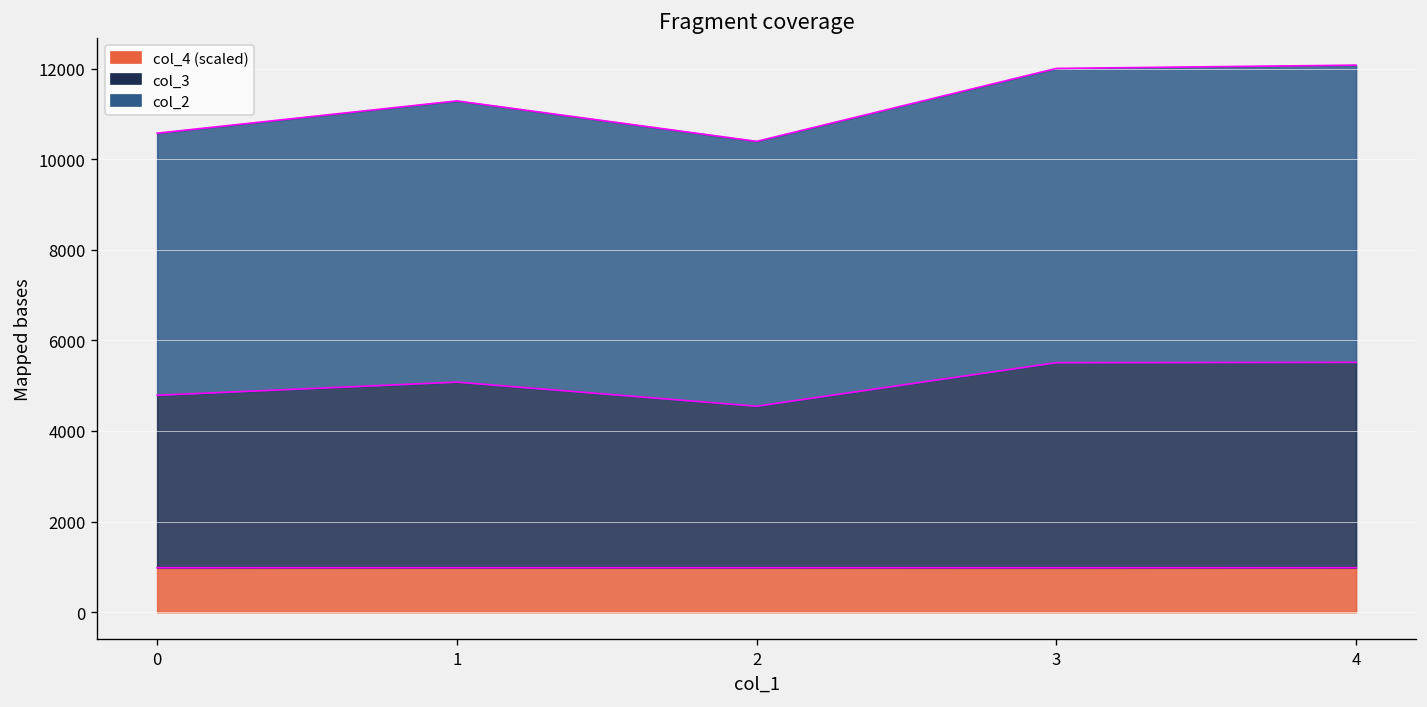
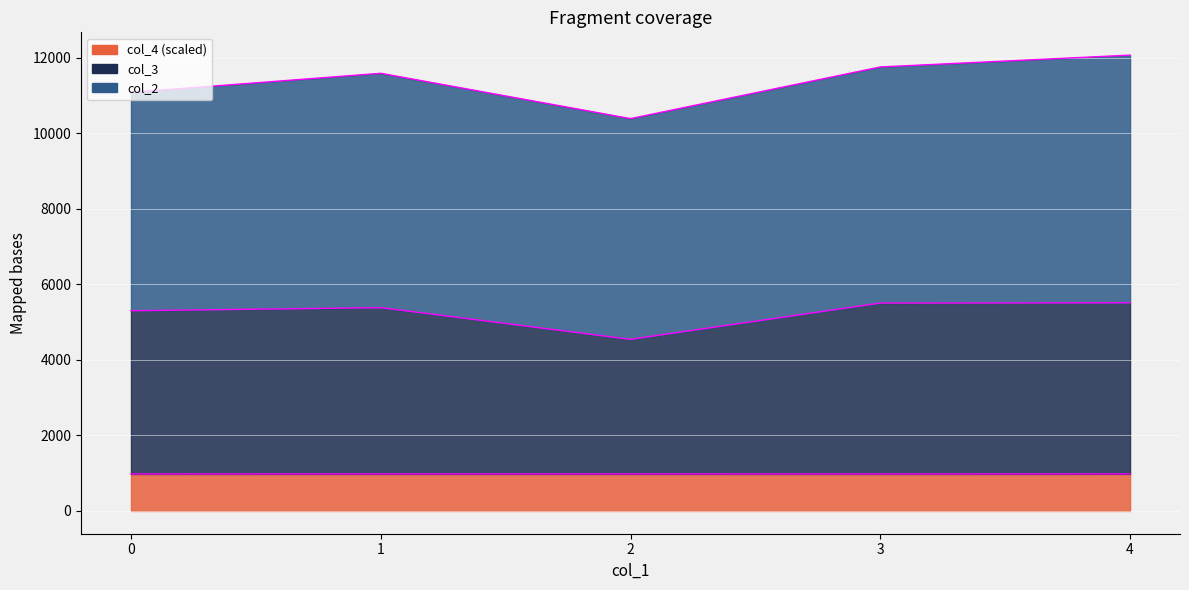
  {
    "col_4 (scaled)": {
      "0": 1000,
      "1": 1000,
      "2": 1000,
      "3": 1000,
      "4": 1000
    },
    "col_3": {
-     "0": 3800,
-     "1": 4100,
+     "0": 4300,
+     "1": 4400,
      "2": 3600,
      "3": 4500,
      "4": 4500
    },
    "col_2": {
      "1": 6200,
      "2": 5800,
-     "3": 6500,
+     "3": 6300,
      "4": 6600
    }
  }
